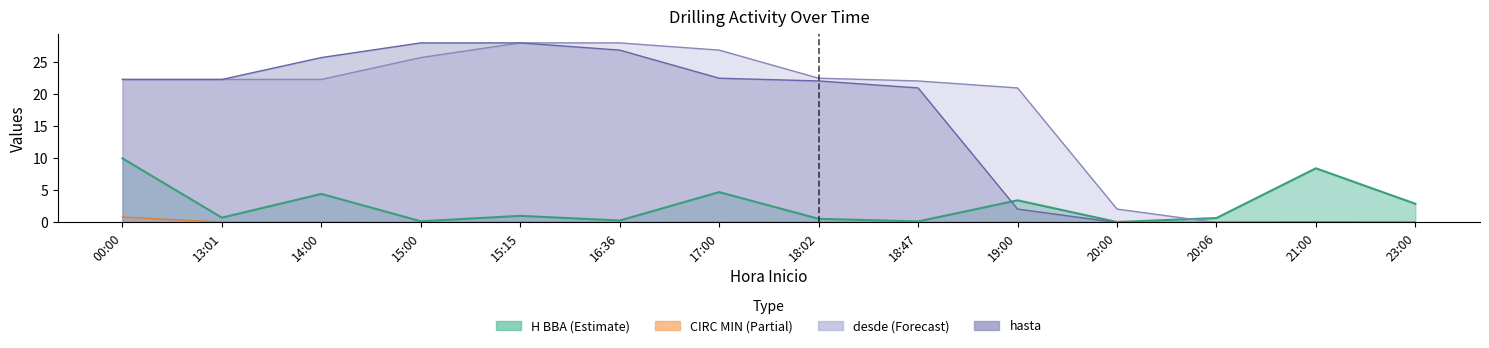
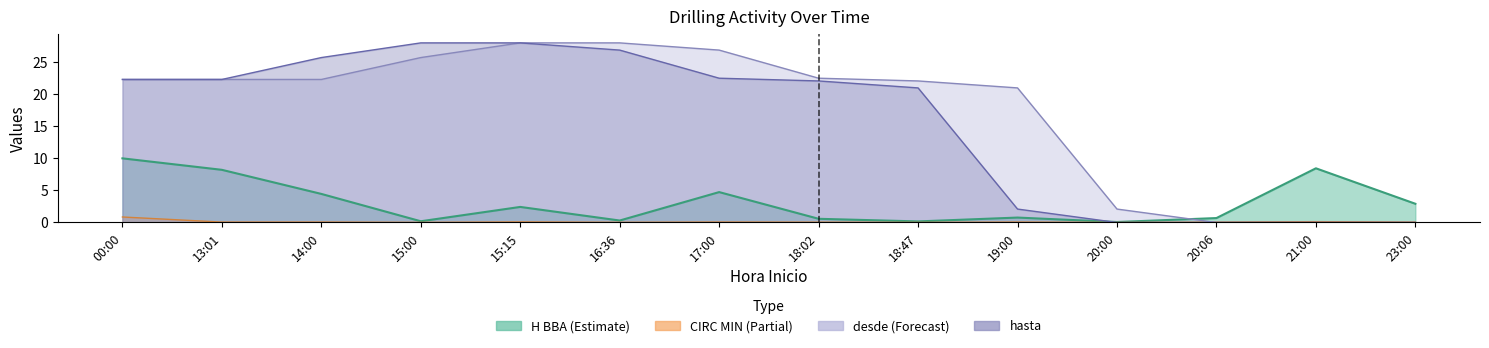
  {
    "H BBA (Estimate)": {
      "00:00": 10,
-     "13:01": 1,
+     "13:01": 8,
      "14:00": 4,
-     "15:15": 1,
+     "15:15": 2,
      "17:00": 5,
      "18:02": 1,
-     "19:00": 3,
+     "19:00": 1,
      "20:06": 1,
      "21:00": 8,
      "23:00": 3
    },
    "CIRC MIN (Partial)": {
      "00:00": 1,
      "13:01": 0,
      "14:00": 0,
      "15:15": 0,
      "17:00": 0,
      "18:02": 0,
      "19:00": 0
    }
  }
